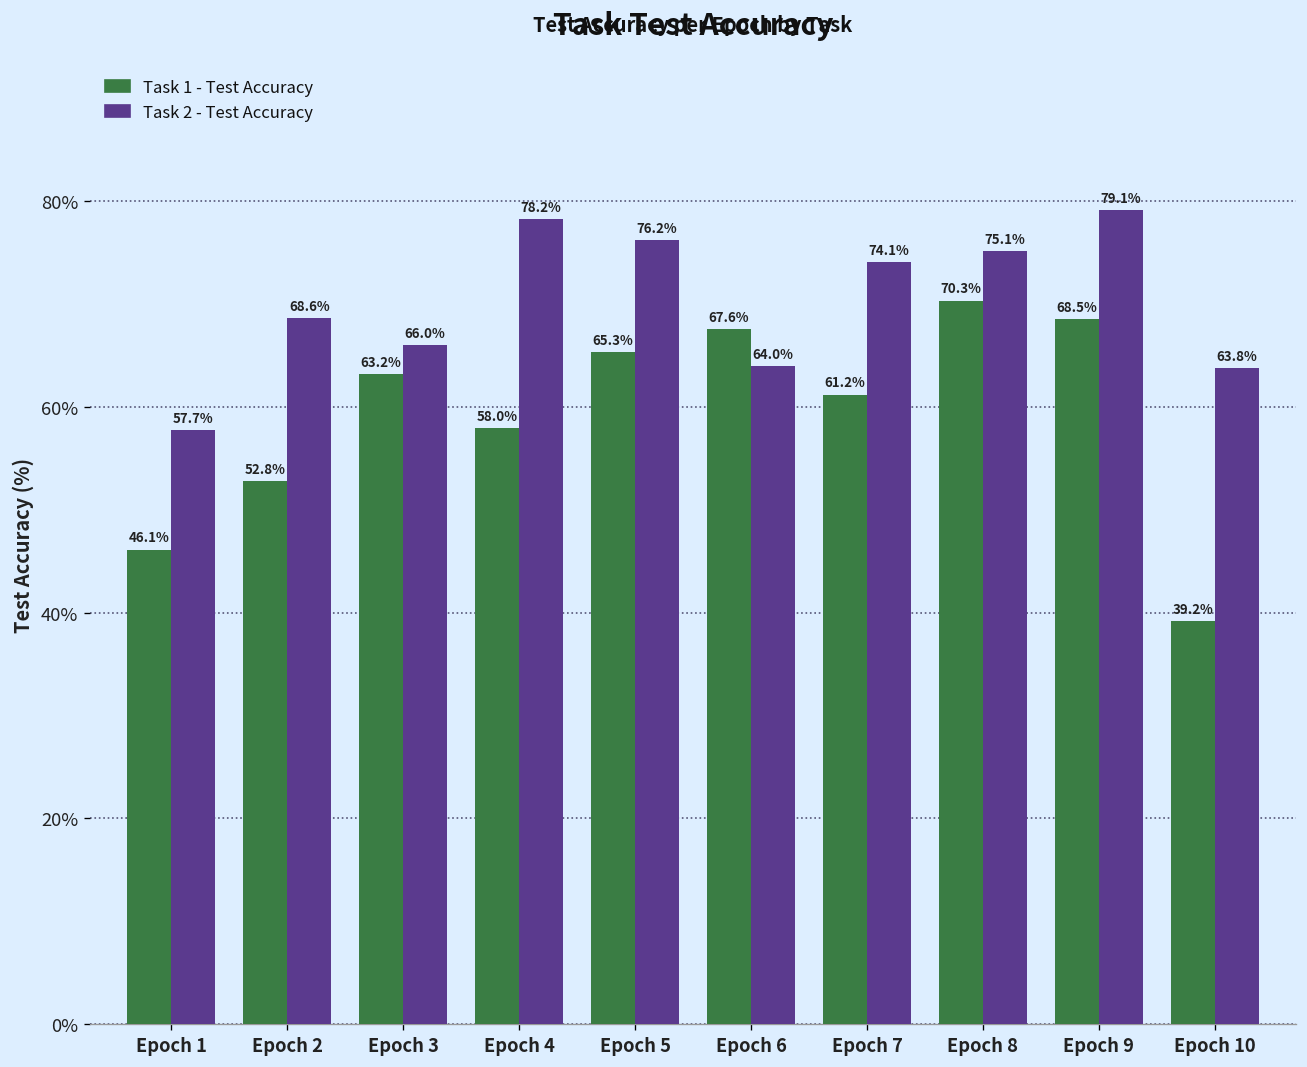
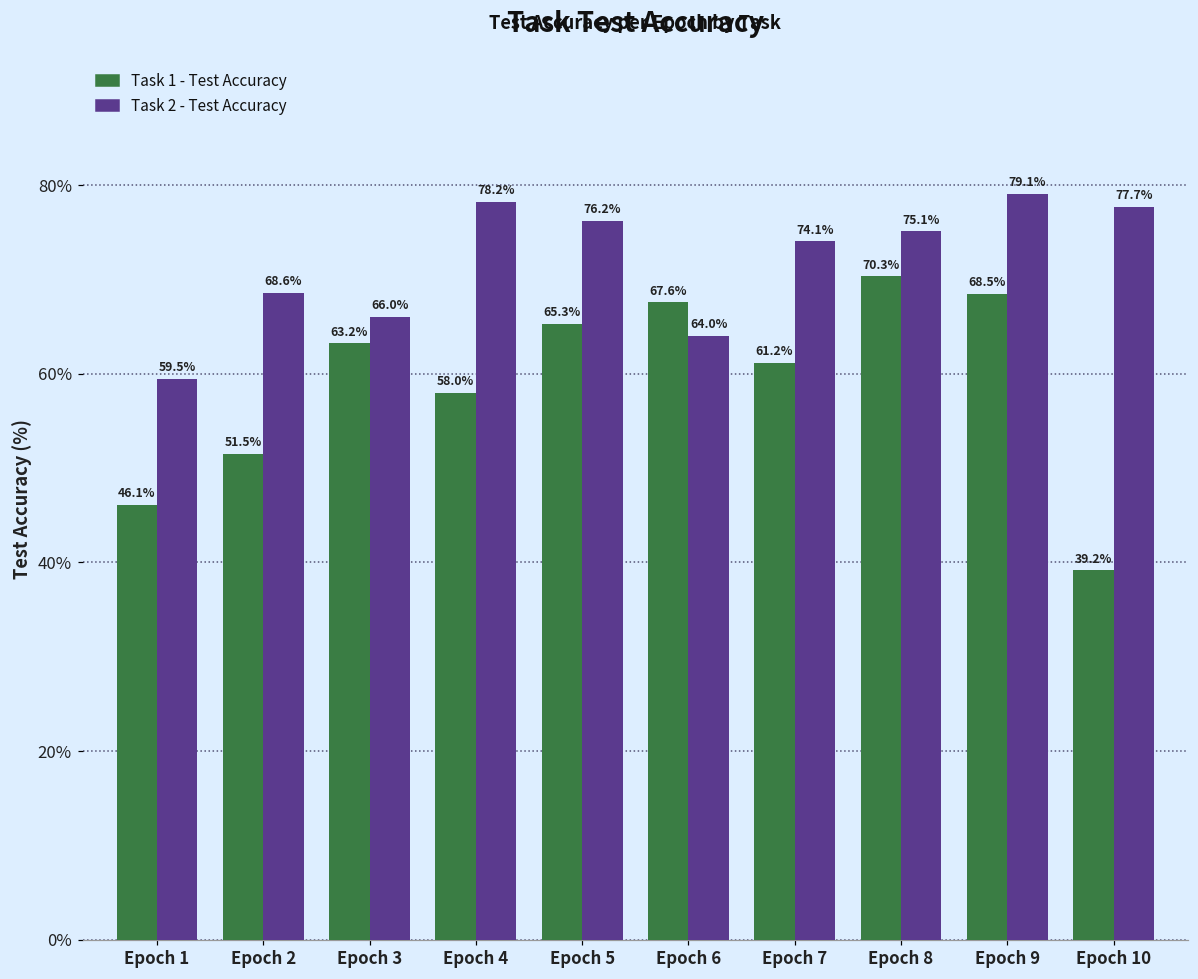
  {
    "Task 1 - Test Accuracy": {
      "Epoch 1": "46.1%",
-     "Epoch 2": "52.8%",
+     "Epoch 2": "51.5%",
      "Epoch 3": "63.2%",
      "Epoch 4": "58.0%",
      "Epoch 5": "65.3%",
      "Epoch 6": "67.6%",
      "Epoch 7": "61.2%",
      "Epoch 8": "70.3%",
      "Epoch 9": "68.5%",
      "Epoch 10": "39.2%"
    },
    "Task 2 - Test Accuracy": {
-     "Epoch 1": "57.7%",
+     "Epoch 1": "59.5%",
      "Epoch 2": "68.6%",
      "Epoch 3": "66.0%",
      "Epoch 4": "78.2%",
      "Epoch 5": "76.2%",
      "Epoch 6": "64.0%",
      "Epoch 7": "74.1%",
      "Epoch 8": "75.1%",
      "Epoch 9": "79.1%",
-     "Epoch 10": "63.8%"
+     "Epoch 10": "77.7%"
    }
  }
